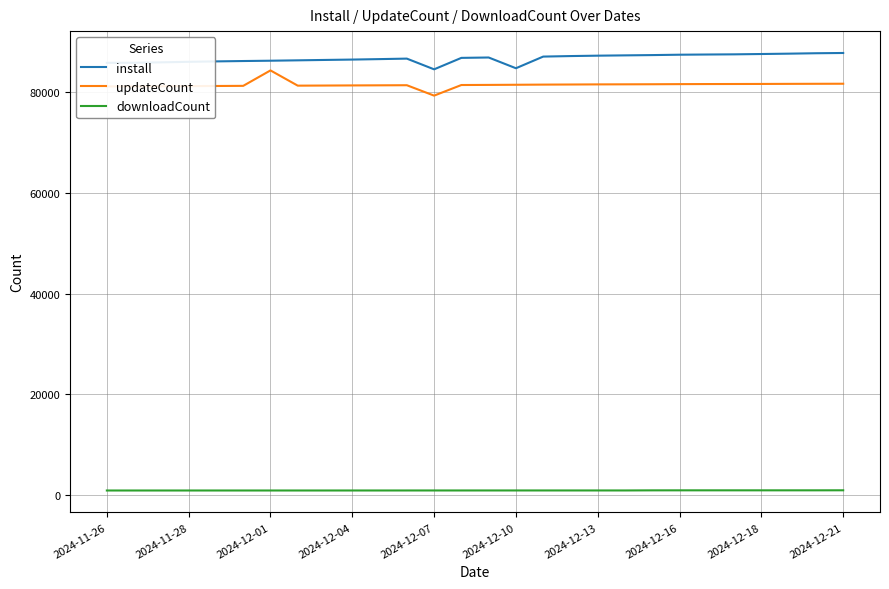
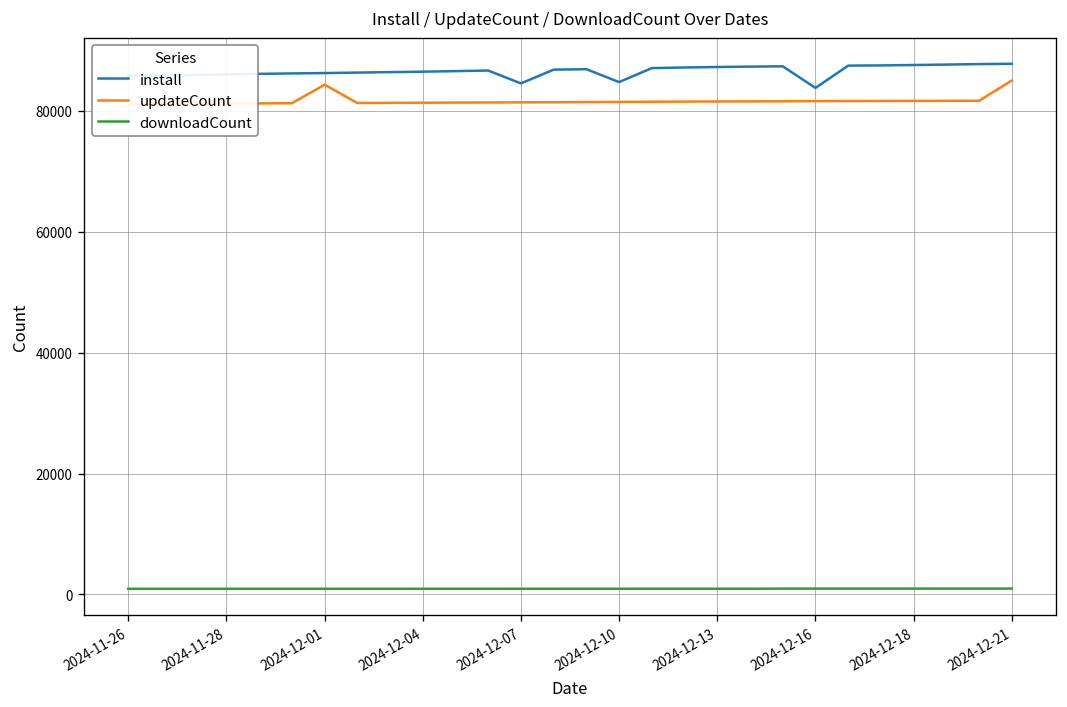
  {
    "install": {
      "2024-12-01": 86000,
      "2024-12-04": 86000,
      "2024-12-07": 85000,
      "2024-12-10": 85000,
      "2024-12-13": 87000,
-     "2024-12-16": 87000,
+     "2024-12-16": 84000,
      "2024-12-18": 88000,
      "2024-12-21": 88000
    },
    "updateCount": {
      "2024-12-01": 84000,
      "2024-12-04": 81000,
-     "2024-12-07": 79000,
+     "2024-12-07": 81000,
      "2024-12-10": 81000,
      "2024-12-13": 82000,
      "2024-12-16": 82000,
      "2024-12-18": 82000,
-     "2024-12-21": 82000
+     "2024-12-21": 85000
    },
    "downloadCount": {
      "2024-11-28": 1000,
      "2024-12-01": 1000,
      "2024-12-04": 1000,
      "2024-12-07": 1000,
      "2024-12-10": 1000,
      "2024-12-13": 1000,
      "2024-12-16": 1000,
      "2024-12-18": 1000,
      "2024-12-21": 1000
    }
  }
